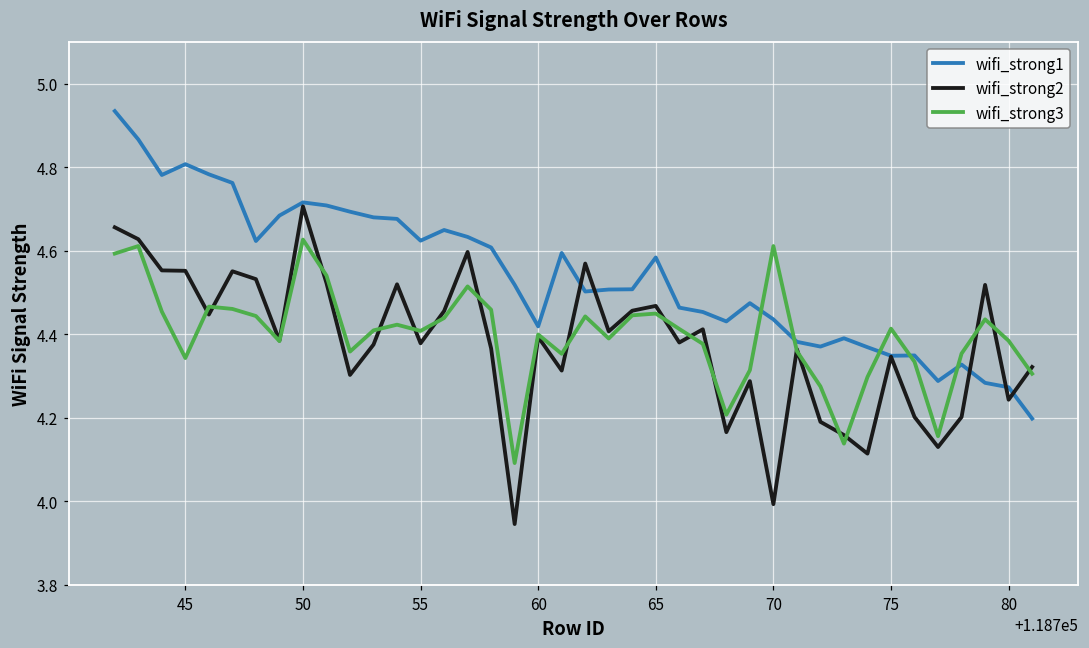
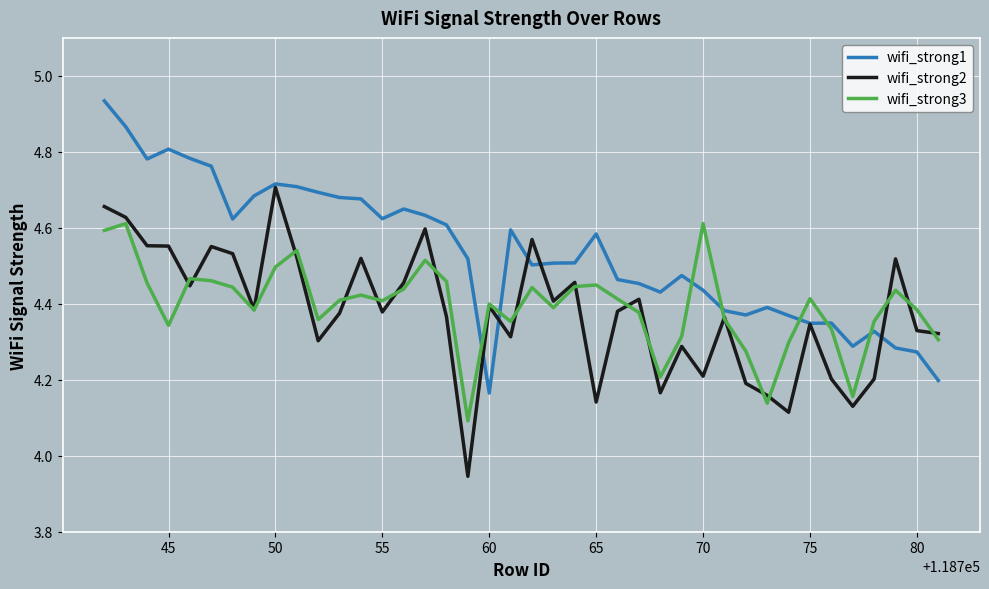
  {
    "wifi_strong1": {
      "45": 4.81,
      "50": 4.72,
      "55": 4.62,
-     "60": 4.42,
+     "60": 4.17,
      "65": 4.58,
      "70": 4.44,
      "80": 4.27
    },
    "wifi_strong2": {
      "45": 4.55,
      "50": 4.71,
      "55": 4.38,
-     "65": 4.47,
-     "70": 3.99,
-     "80": 4.24
+     "65": 4.14,
+     "70": 4.21,
+     "80": 4.33
    },
    "wifi_strong3": {
      "45": 4.34,
-     "50": 4.63,
+     "50": 4.50,
      "55": 4.41,
      "65": 4.45,
      "70": 4.61,
      "75": 4.41,
      "80": 4.38
    }
  }
